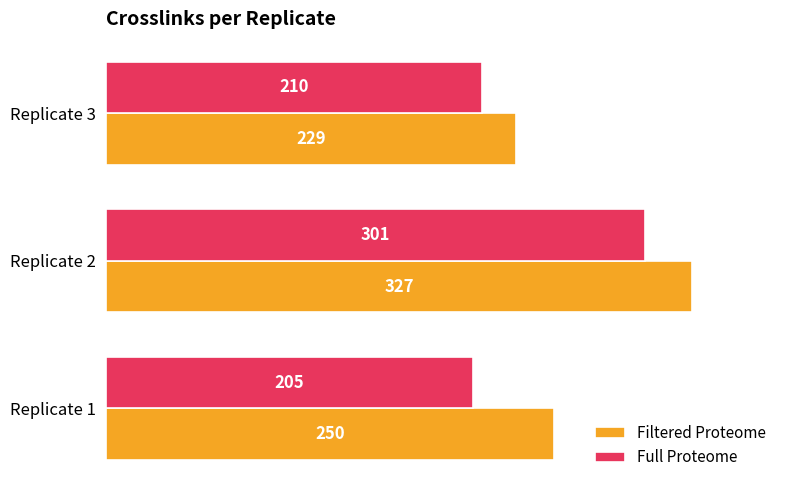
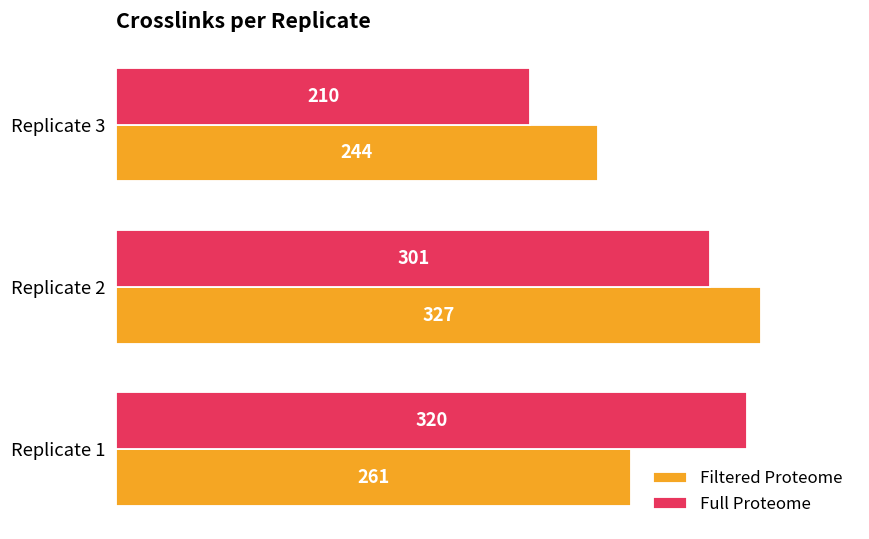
  {
    "Filtered Proteome": {
-     "Replicate 3": 229,
+     "Replicate 3": 244,
      "Replicate 2": 327,
-     "Replicate 1": 250
+     "Replicate 1": 261
    },
    "Full Proteome": {
      "Replicate 3": 210,
      "Replicate 2": 301,
-     "Replicate 1": 205
+     "Replicate 1": 320
    }
  }
